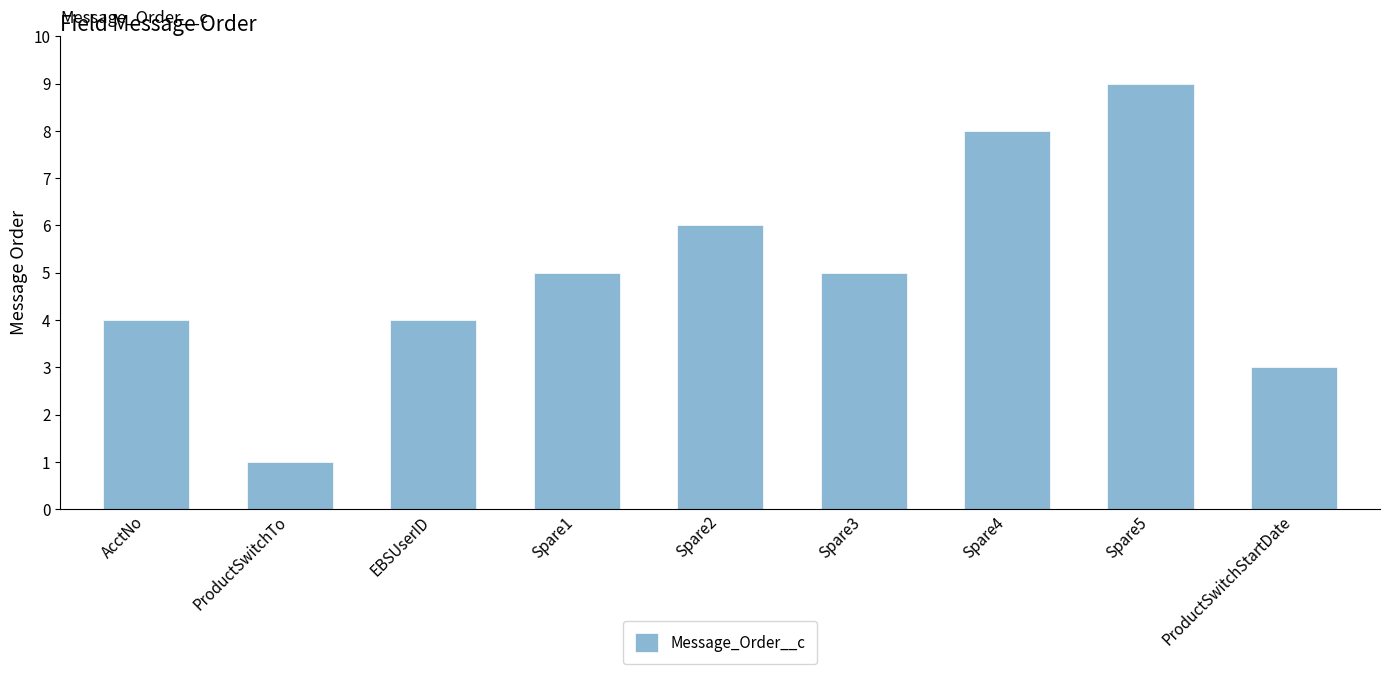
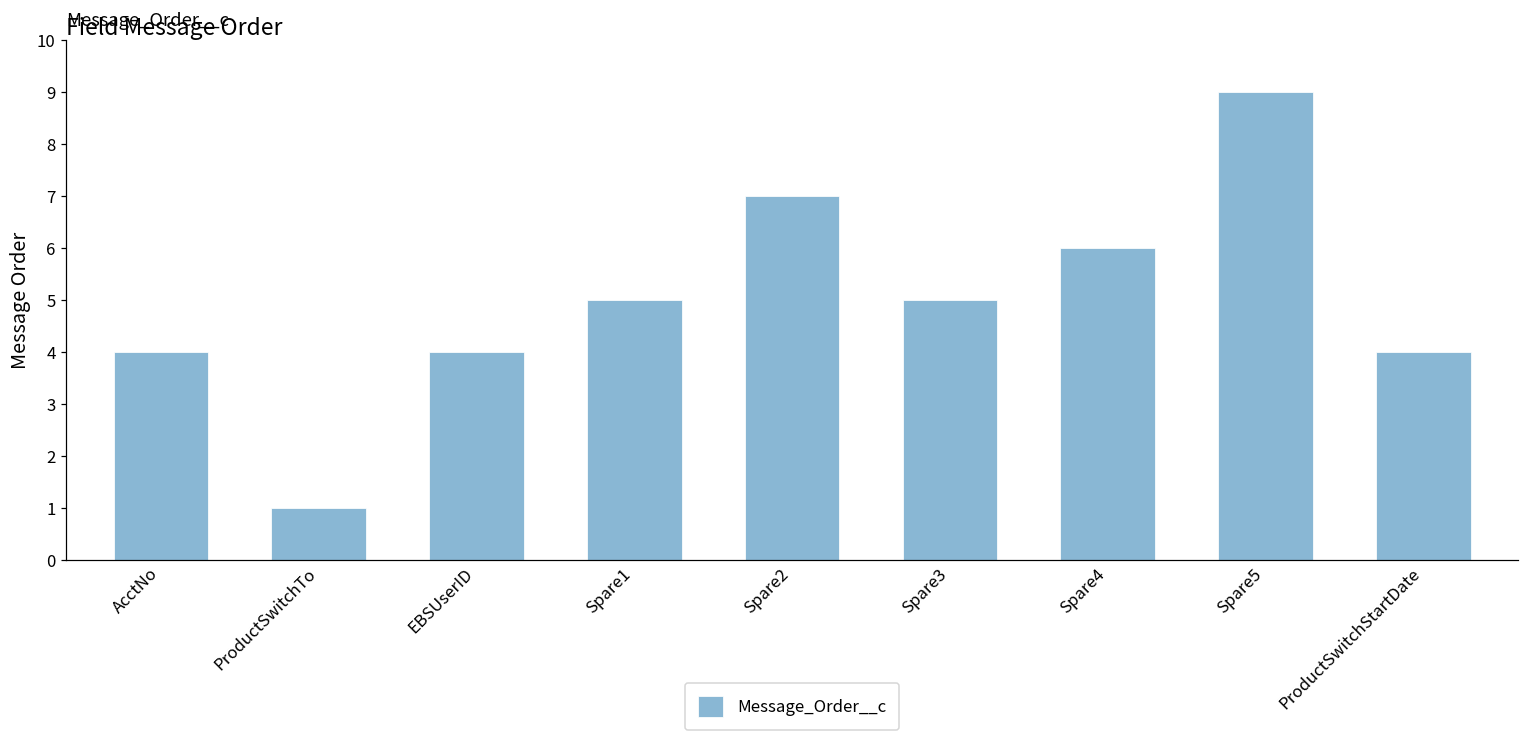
  {
    "AcctNo": 4,
    "ProductSwitchTo": 1,
    "EBSUserID": 4,
    "Spare1": 5,
-   "Spare2": 6,
+   "Spare2": 7,
    "Spare3": 5,
-   "Spare4": 8,
+   "Spare4": 6,
    "Spare5": 9,
-   "ProductSwitchStartDate": 3
+   "ProductSwitchStartDate": 4
  }
